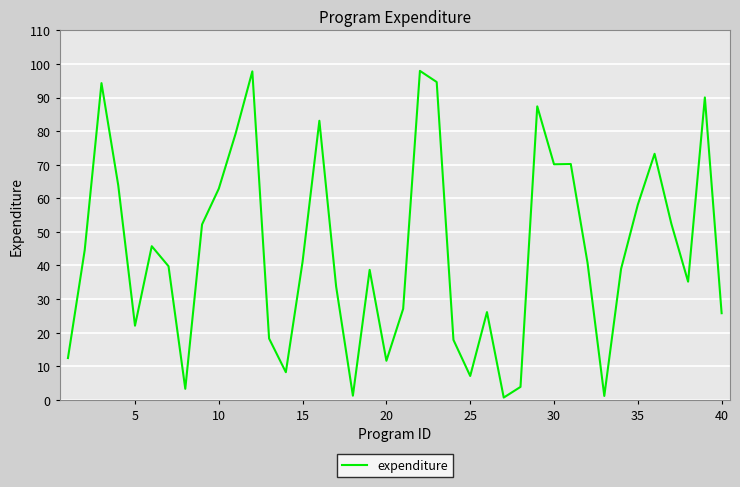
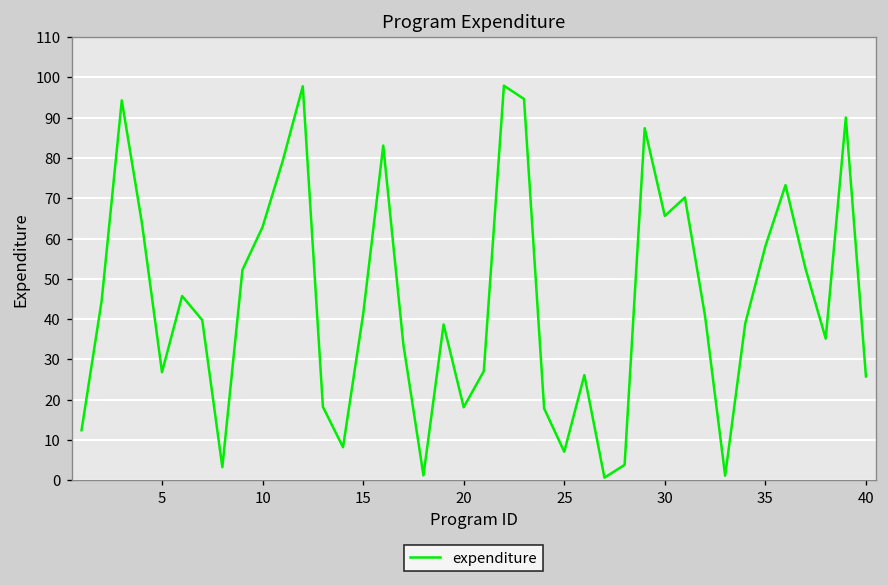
  {
-   "5": 22,
+   "5": 27,
    "10": 63,
    "15": 41,
-   "20": 12,
+   "20": 18,
    "25": 7,
-   "30": 70,
+   "30": 66,
    "35": 58,
    "40": 26
  }
